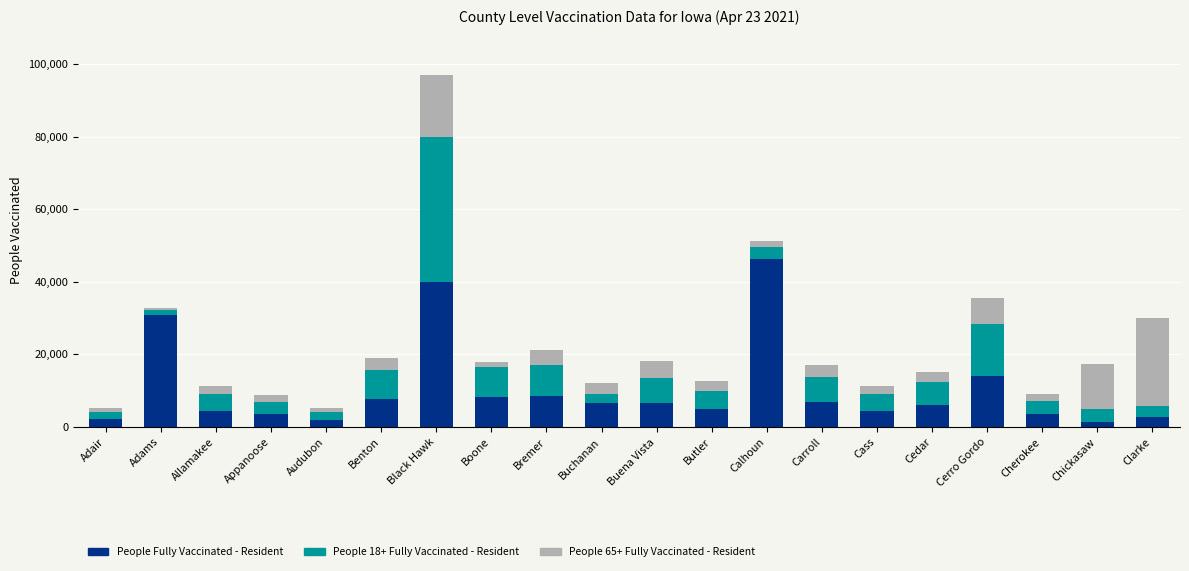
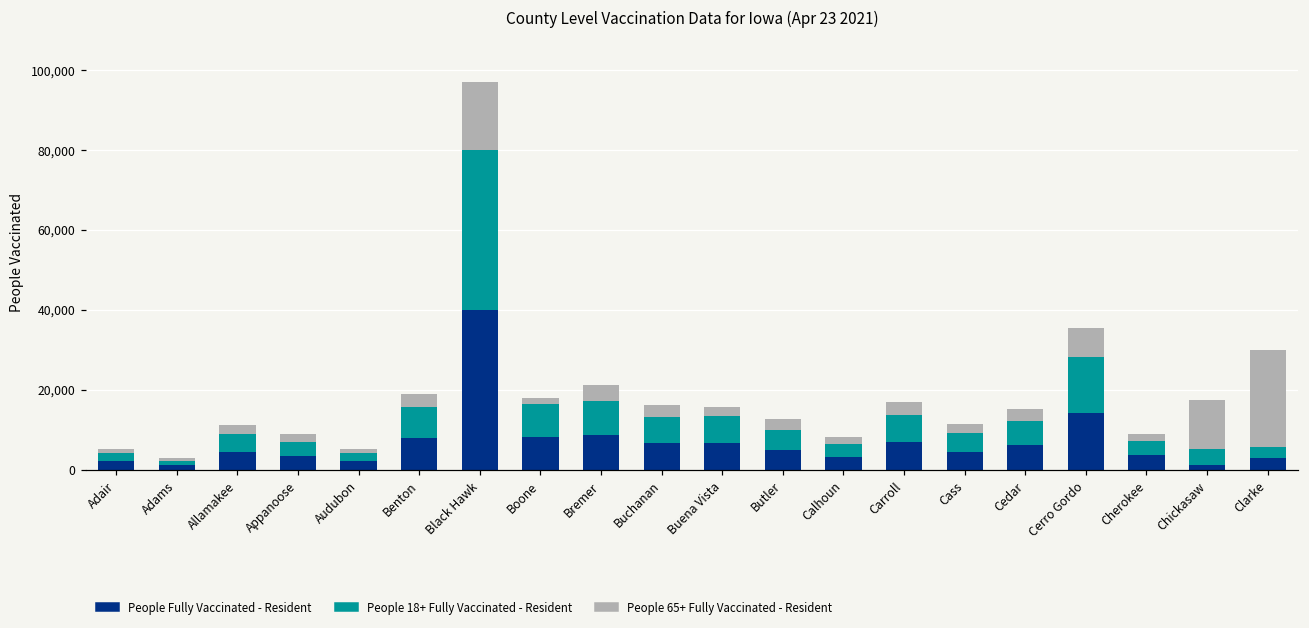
  {
    "People Fully Vaccinated - Resident": {
      "Adair": "2,000",
-     "Adams": "31,000",
+     "Adams": "1,000",
      "Allamakee": "4,000",
      "Appanoose": "3,000",
      "Audubon": "2,000",
      "Benton": "8,000",
      "Black Hawk": "40,000",
      "Boone": "8,000",
      "Bremer": "9,000",
      "Buchanan": "7,000",
      "Buena Vista": "7,000",
      "Butler": "5,000",
-     "Calhoun": "46,000",
+     "Calhoun": "3,000",
      "Carroll": "7,000",
      "Cass": "5,000",
      "Cedar": "6,000",
      "Cerro Gordo": "14,000",
      "Cherokee": "4,000",
      "Chickasaw": "1,000",
      "Clarke": "3,000"
    },
    "People 18+ Fully Vaccinated - Resident": {
      "Adair": "2,000",
      "Adams": "1,000",
      "Allamakee": "4,000",
      "Appanoose": "3,000",
      "Audubon": "2,000",
      "Benton": "8,000",
      "Black Hawk": "40,000",
      "Boone": "8,000",
      "Bremer": "9,000",
-     "Buchanan": "3,000",
+     "Buchanan": "7,000",
      "Buena Vista": "7,000",
      "Butler": "5,000",
      "Calhoun": "3,000",
      "Carroll": "7,000",
      "Cass": "5,000",
      "Cedar": "6,000",
      "Cerro Gordo": "14,000",
      "Cherokee": "4,000",
      "Chickasaw": "4,000",
      "Clarke": "3,000"
    },
    "People 65+ Fully Vaccinated - Resident": {
      "Adair": "1,000",
      "Allamakee": "2,000",
      "Appanoose": "2,000",
      "Audubon": "1,000",
      "Benton": "3,000",
      "Black Hawk": "17,000",
      "Boone": "1,000",
      "Bremer": "4,000",
      "Buchanan": "3,000",
-     "Buena Vista": "5,000",
+     "Buena Vista": "2,000",
      "Butler": "3,000",
      "Calhoun": "2,000",
      "Carroll": "3,000",
      "Cass": "2,000",
      "Cedar": "3,000",
      "Cerro Gordo": "7,000",
      "Cherokee": "2,000",
      "Chickasaw": "12,000",
      "Clarke": "24,000"
    }
  }
